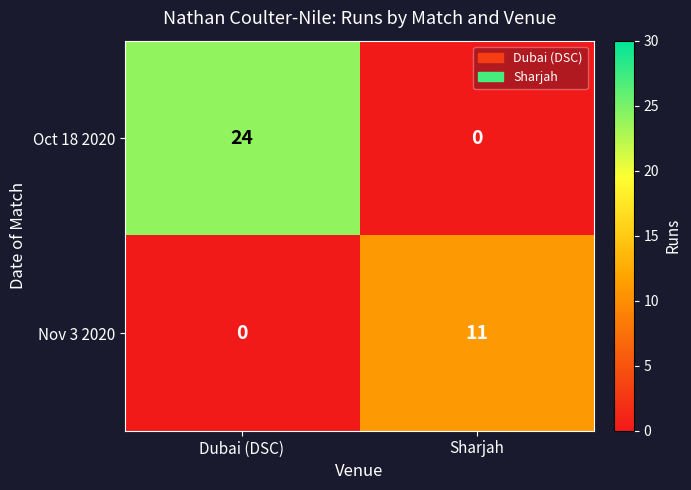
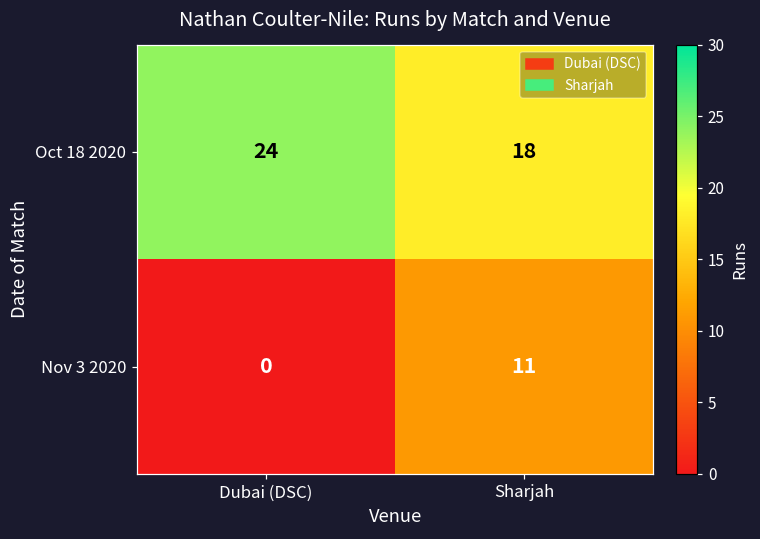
  {
    "Oct 18 2020": {
      "Dubai (DSC)": 24,
-     "Sharjah": 0
+     "Sharjah": 18
    },
    "Nov 3 2020": {
      "Dubai (DSC)": 0,
      "Sharjah": 11
    }
  }
